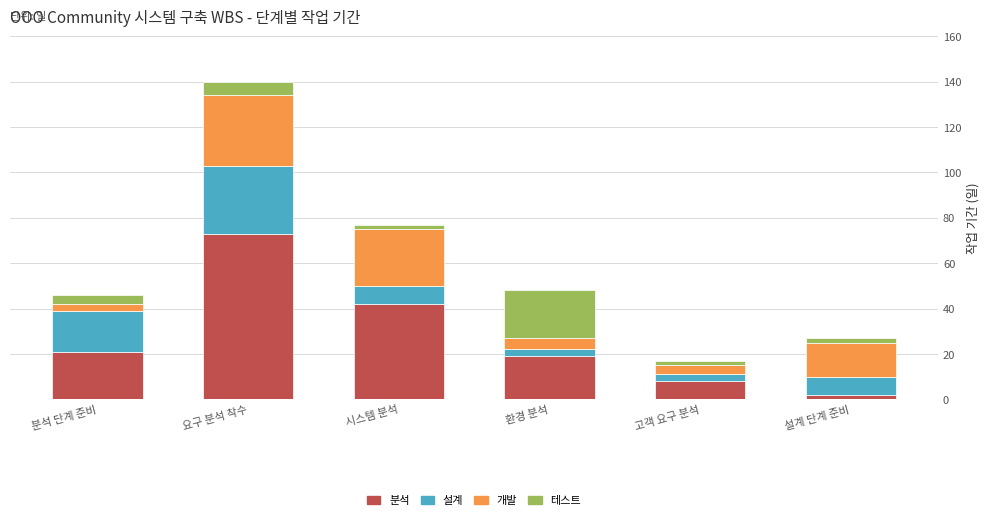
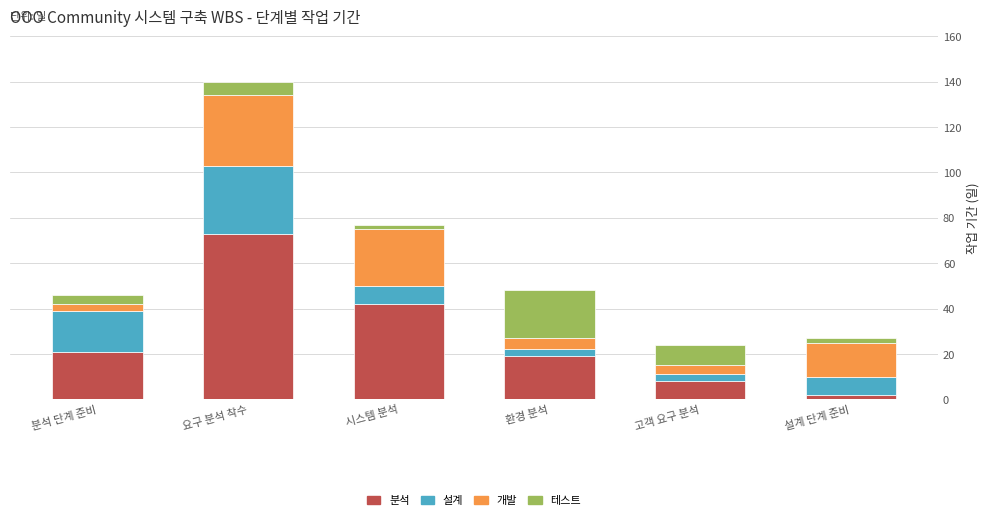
  {
    "분석": {
      "분석 단계 준비": 21,
      "요구 분석 착수": 73,
      "시스템 분석": 42,
      "환경 분석": 19,
      "고객 요구 분석": 8,
      "설계 단계 준비": 2
    },
    "설계": {
      "분석 단계 준비": 18,
      "요구 분석 착수": 30,
      "시스템 분석": 8,
      "환경 분석": 3,
      "고객 요구 분석": 3,
      "설계 단계 준비": 8
    },
    "개발": {
      "분석 단계 준비": 3,
      "요구 분석 착수": 31,
      "시스템 분석": 25,
      "환경 분석": 5,
      "고객 요구 분석": 4,
      "설계 단계 준비": 15
    },
    "테스트": {
      "분석 단계 준비": 4,
      "요구 분석 착수": 6,
      "시스템 분석": 2,
      "환경 분석": 21,
-     "고객 요구 분석": 2,
+     "고객 요구 분석": 9,
      "설계 단계 준비": 2
    }
  }
